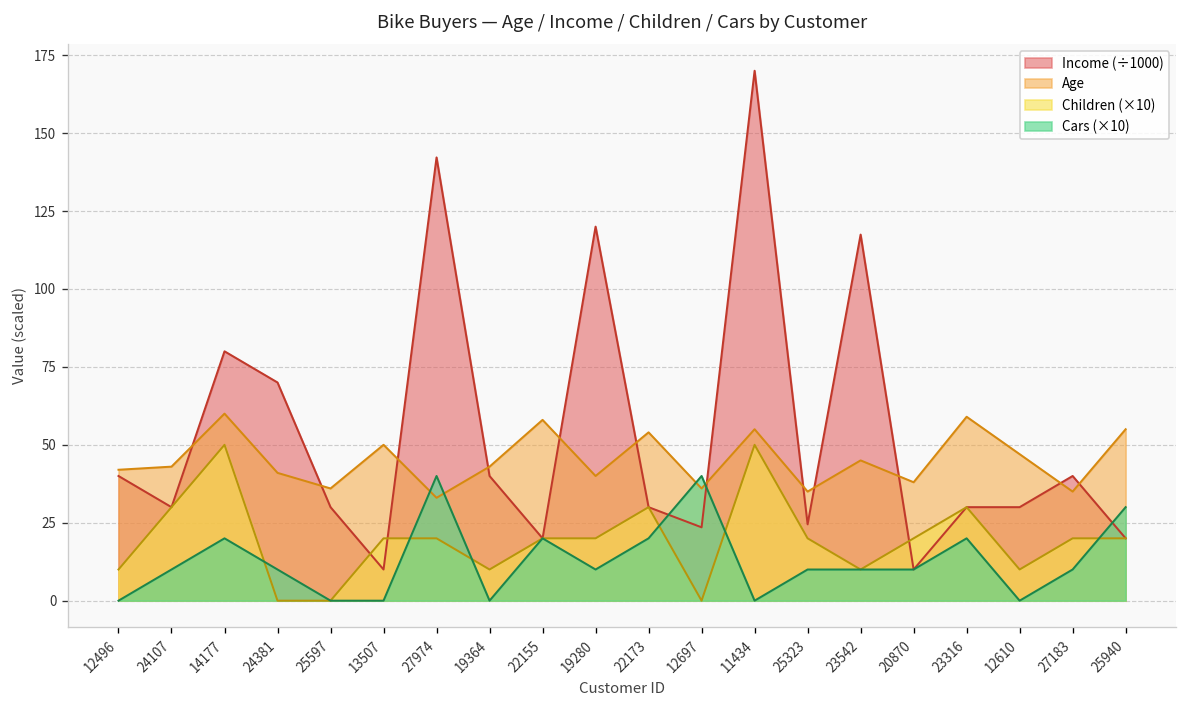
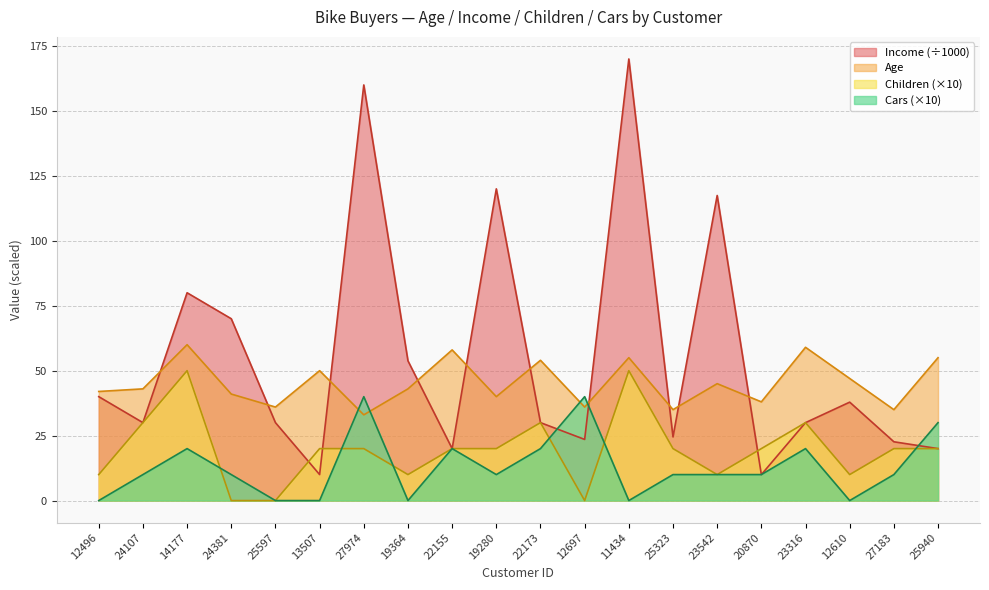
  {
    "Income (÷1000)": {
      "12496": 40,
      "14177": 80,
      "24381": 70,
      "25597": 30,
      "13507": 10,
-     "27974": 142,
-     "19364": 40,
+     "27974": 160,
+     "19364": 54,
      "19280": 120,
      "12697": 24,
      "11434": 170,
      "25323": 24,
      "23542": 117,
-     "12610": 30,
-     "27183": 40
+     "12610": 38,
+     "27183": 23
    },
    "Cars (×10)": {
      "12496": 0,
      "24107": 10,
      "14177": 20,
      "24381": 10,
      "13507": 0,
      "27974": 40,
      "19364": 0,
      "19280": 10,
      "22173": 20,
      "12697": 40,
      "11434": 0,
      "25323": 10,
      "23316": 20,
      "12610": 0,
      "27183": 10,
      "25940": 30
    }
  }
